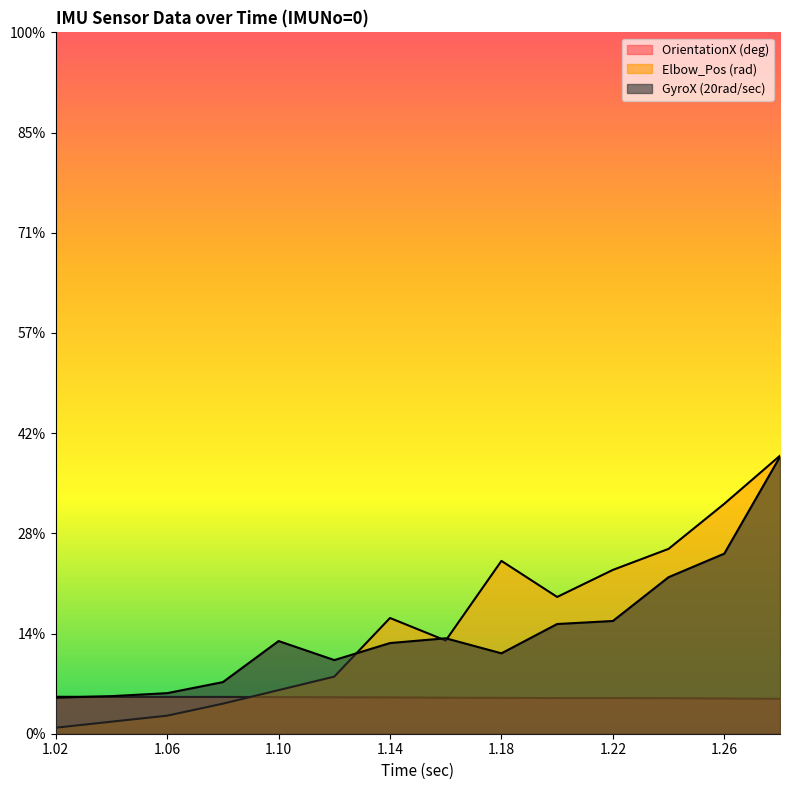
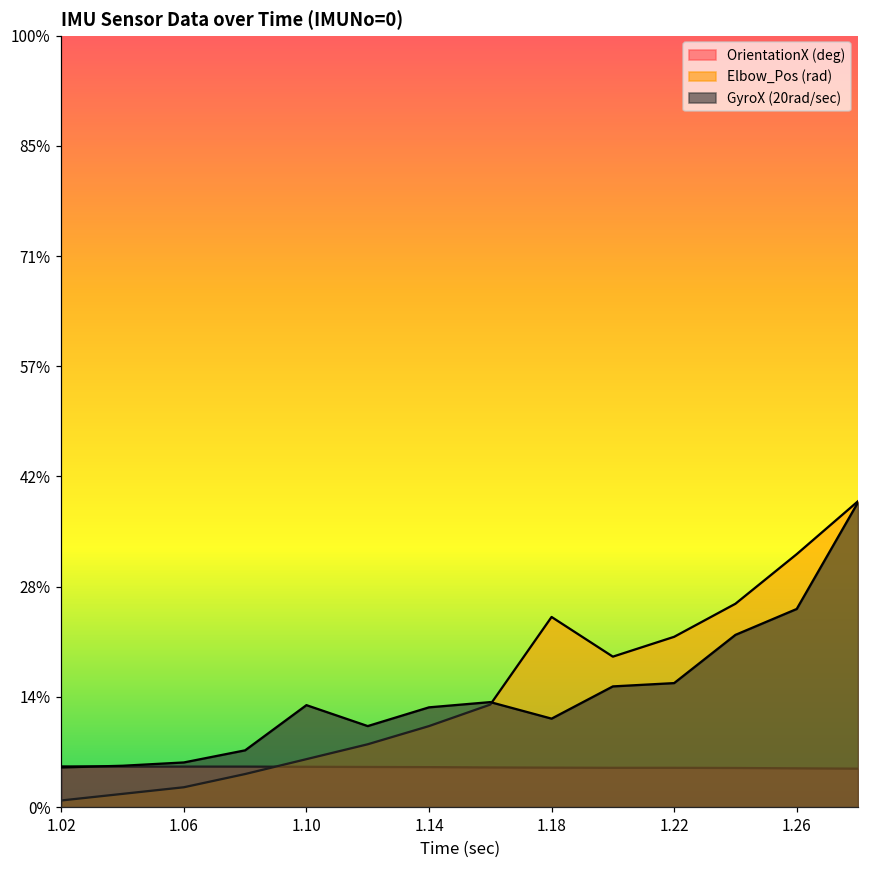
  {
    "OrientationX (deg)": {
      "1.06": "5%",
      "1.10": "5%",
      "1.14": "5%",
      "1.18": "5%",
      "1.22": "5%",
      "1.26": "5%"
    },
    "Elbow_Pos (rad)": {
      "1.02": "1%",
      "1.06": "3%",
      "1.10": "6%",
-     "1.14": "17%",
+     "1.14": "11%",
      "1.18": "25%",
-     "1.22": "23%",
+     "1.22": "22%",
      "1.26": "33%"
    },
    "GyroX (20rad/sec)": {
      "1.06": "6%",
      "1.10": "13%",
      "1.14": "13%",
      "1.18": "11%",
      "1.22": "16%",
      "1.26": "26%"
    }
  }
